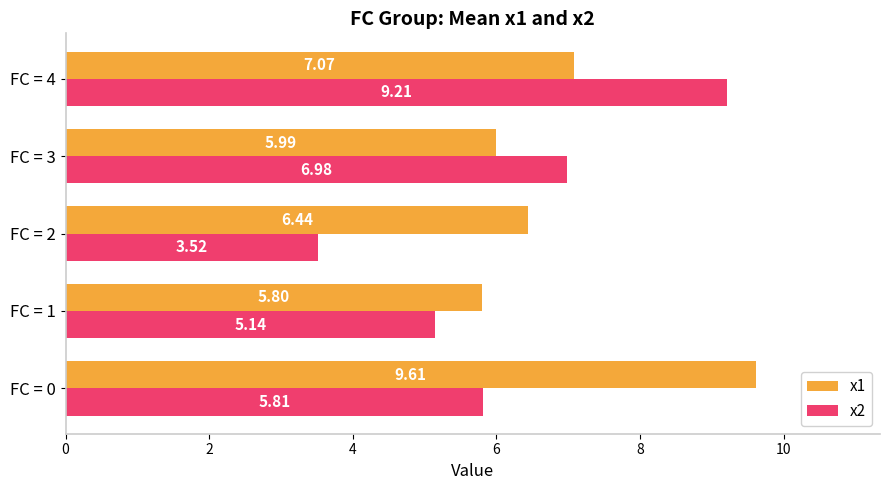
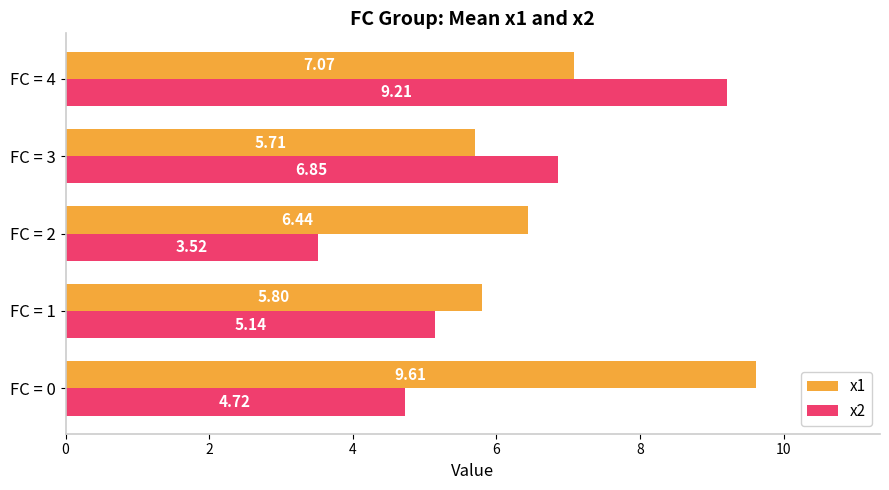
  {
    "x1": {
      "FC = 4": 7.07,
-     "FC = 3": 5.99,
+     "FC = 3": 5.71,
      "FC = 2": 6.44,
      "FC = 1": 5.80,
      "FC = 0": 9.61
    },
    "x2": {
      "FC = 4": 9.21,
-     "FC = 3": 6.98,
+     "FC = 3": 6.85,
      "FC = 2": 3.52,
      "FC = 1": 5.14,
-     "FC = 0": 5.81
+     "FC = 0": 4.72
    }
  }
